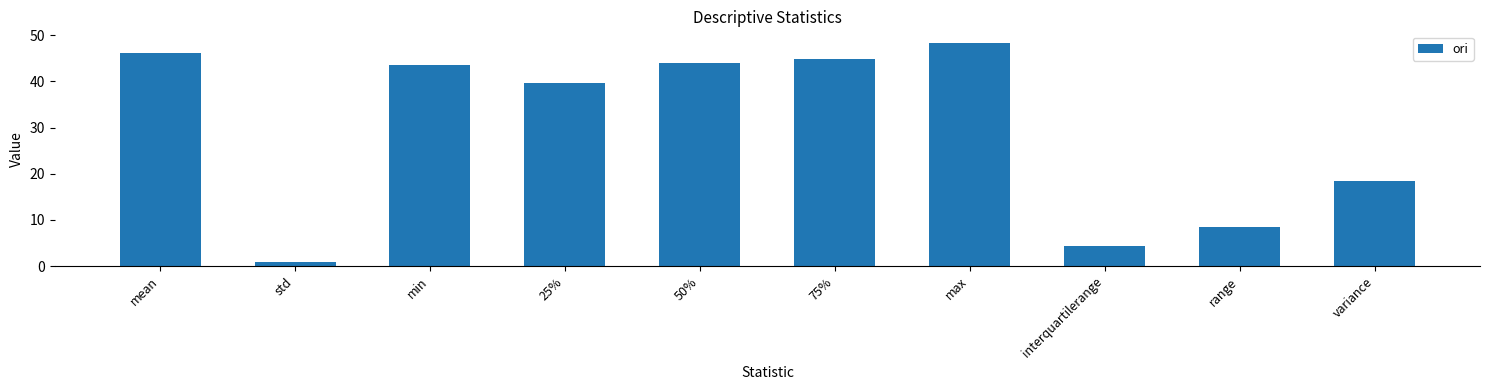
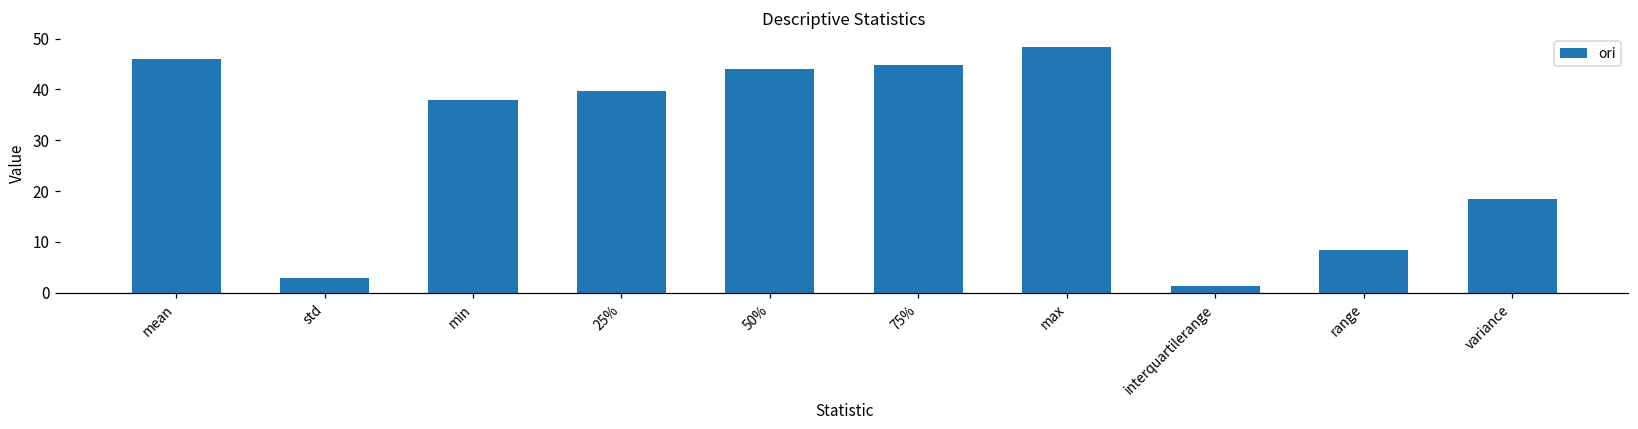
  {
    "mean": 46,
-   "std": 1,
-   "min": 43,
+   "std": 3,
+   "min": 38,
    "25%": 40,
    "50%": 44,
    "75%": 45,
    "max": 48,
-   "interquartilerange": 4,
+   "interquartilerange": 1,
    "range": 8,
    "variance": 18
  }
